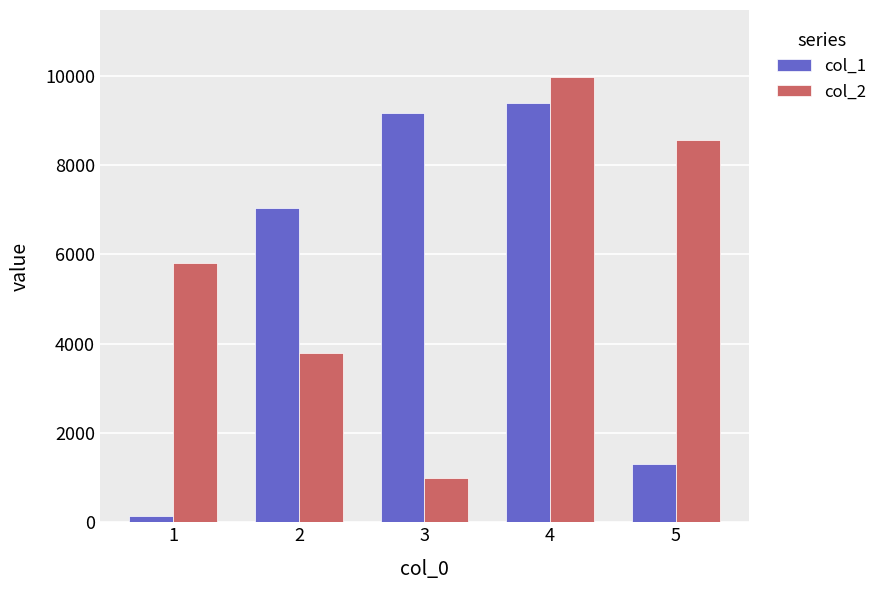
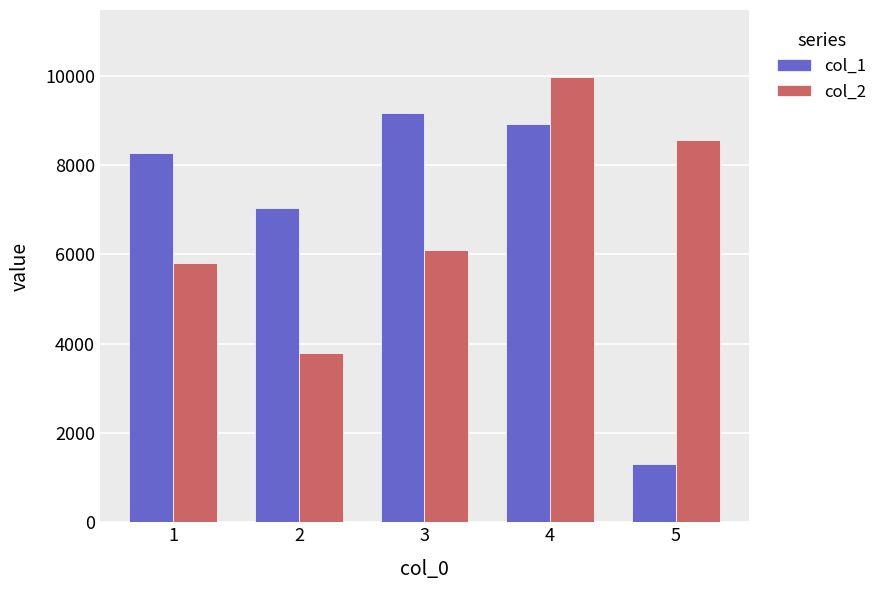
  {
    "col_1": {
-     "1": 100,
+     "1": 8300,
      "2": 7000,
      "3": 9200,
-     "4": 9400,
+     "4": 8900,
      "5": 1300
    },
    "col_2": {
      "1": 5800,
      "2": 3800,
-     "3": 1000,
+     "3": 6100,
      "4": 10000,
      "5": 8600
    }
  }
